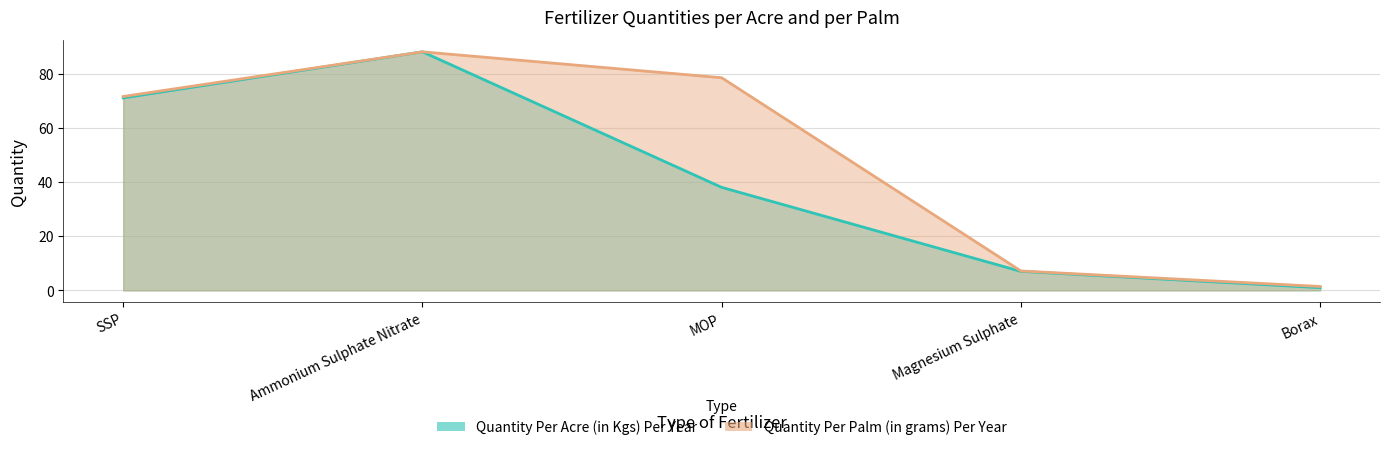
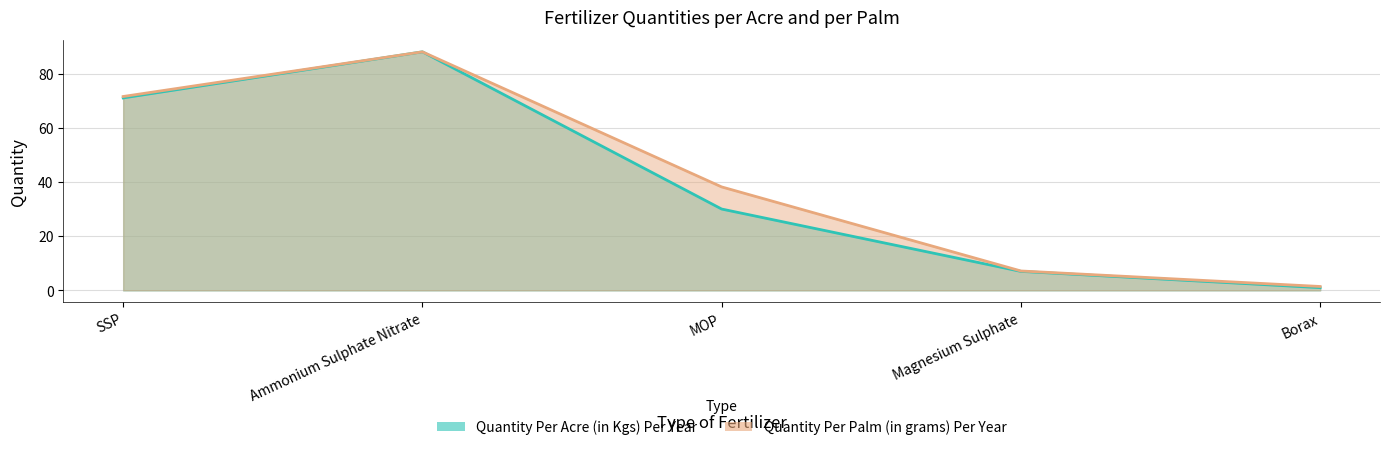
  {
    "Quantity Per Acre (in Kgs) Per Year": {
-     "MOP": 38
+     "MOP": 30
    },
    "Quantity Per Palm (in grams) Per Year": {
-     "MOP": 78
+     "MOP": 38
    }
  }
